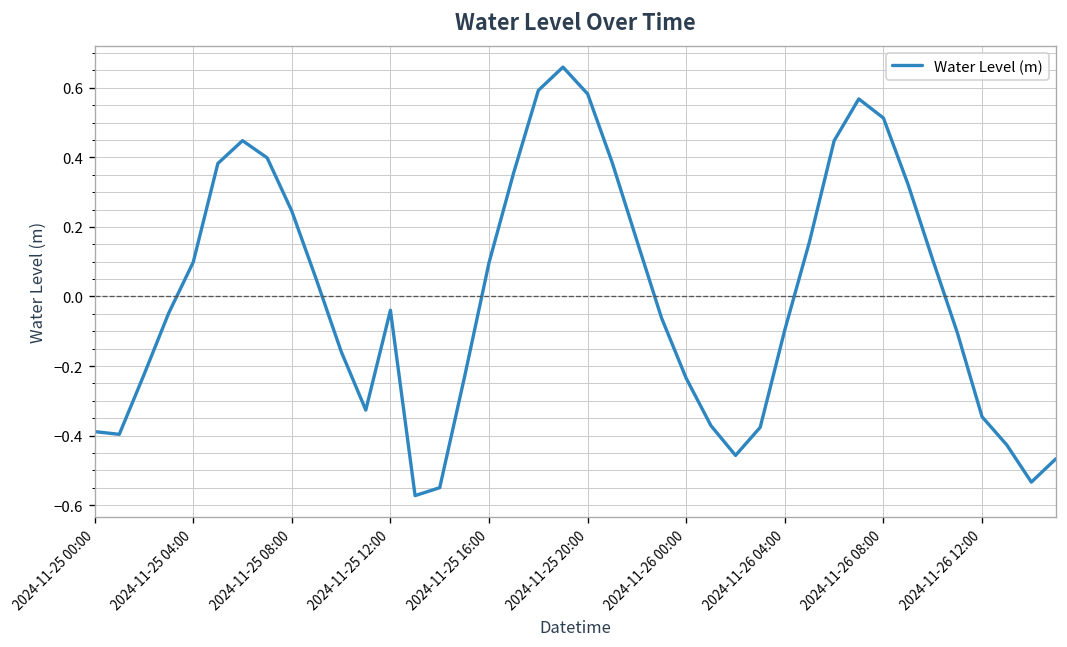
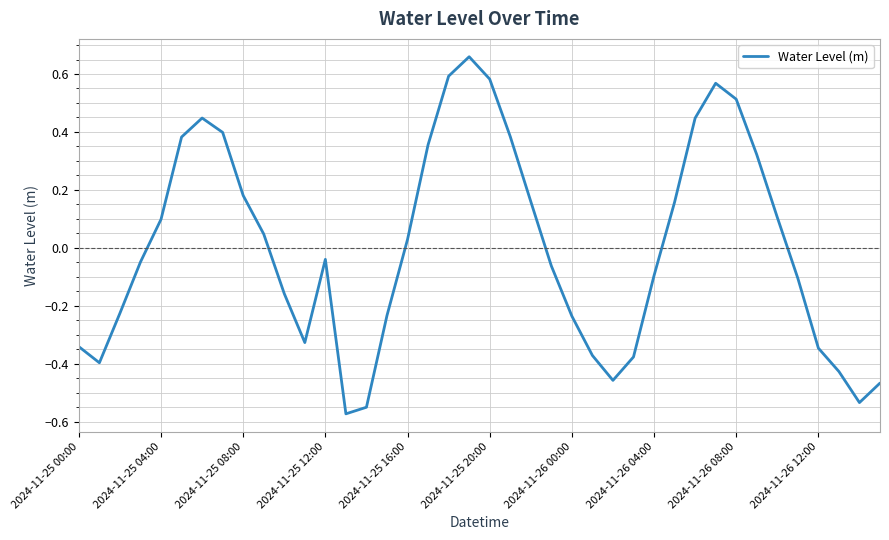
  {
-   "2024-11-25 00:00": -0.39,
+   "2024-11-25 00:00": -0.34,
    "2024-11-25 04:00": 0.10,
-   "2024-11-25 08:00": 0.25,
+   "2024-11-25 08:00": 0.18,
    "2024-11-25 12:00": -0.04,
-   "2024-11-25 16:00": 0.10,
+   "2024-11-25 16:00": 0.03,
    "2024-11-25 20:00": 0.58,
    "2024-11-26 00:00": -0.24,
    "2024-11-26 04:00": -0.10,
    "2024-11-26 08:00": 0.51,
    "2024-11-26 12:00": -0.35
  }
